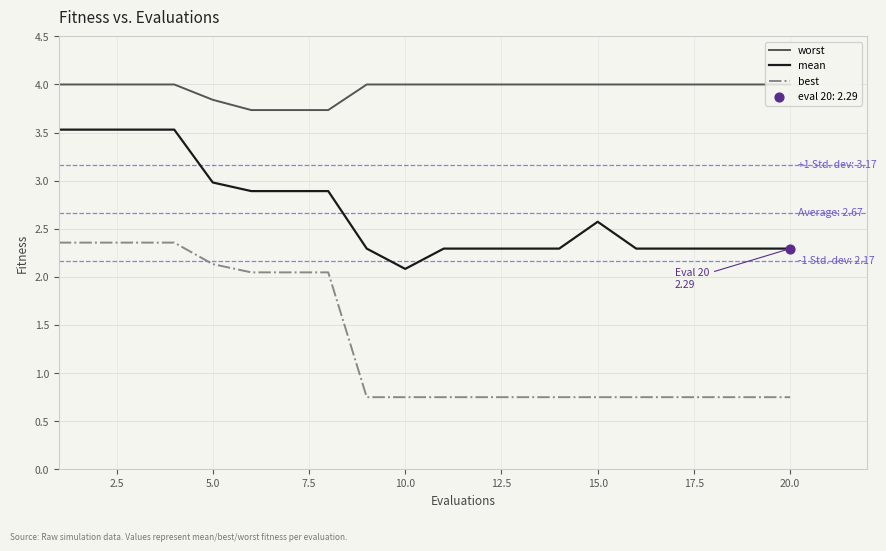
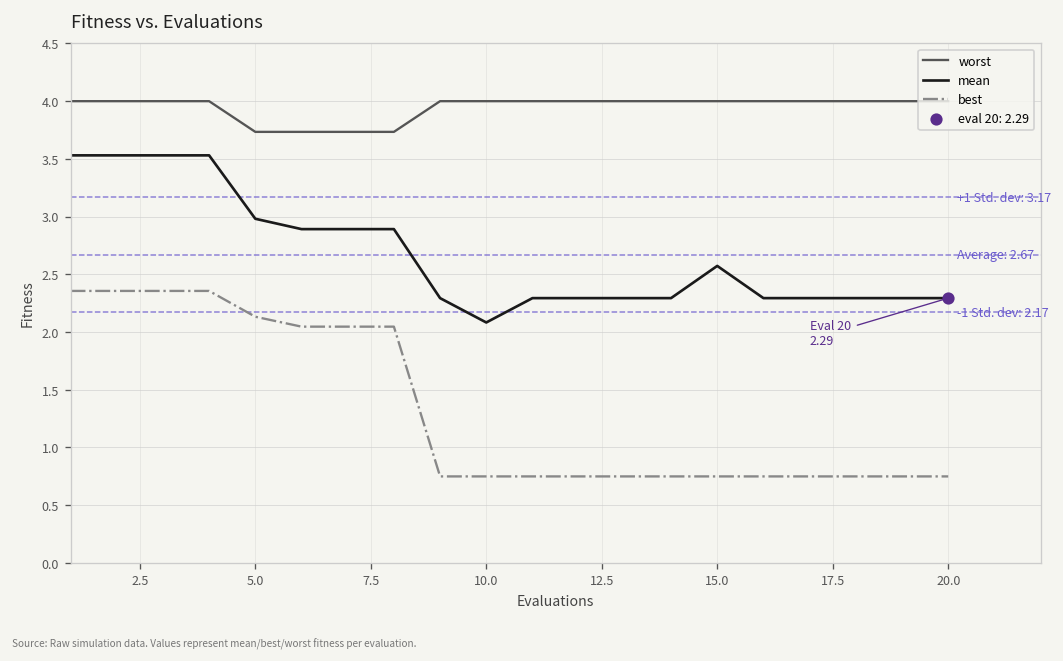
  {
    "worst": {
-     "5.0": 3.8,
+     "5.0": 3.7,
      "10.0": 4.0,
      "15.0": 4.0
    },
    "mean": {
      "5.0": 3.0,
      "10.0": 2.1,
      "15.0": 2.6
    },
    "best": {
      "5.0": 2.1,
      "10.0": 0.7,
      "15.0": 0.7,
      "20.0": 0.7
    }
  }
